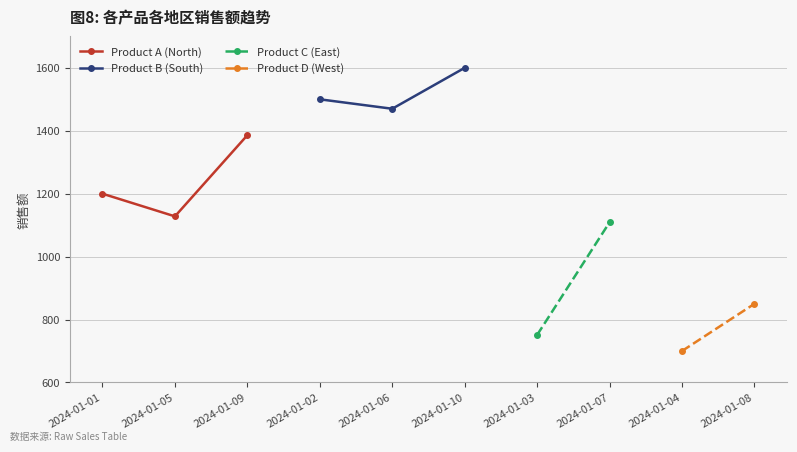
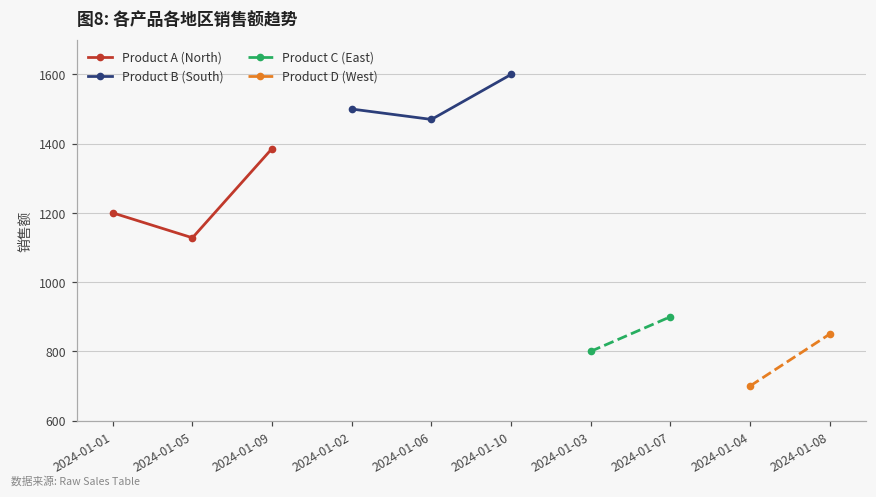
  {
    "Product A (North)": {
      "2024-01-01": 1200,
      "2024-01-05": 1130,
      "2024-01-09": 1390
    },
    "Product B (South)": {
      "2024-01-02": 1500,
      "2024-01-06": 1470,
      "2024-01-10": 1600
    },
    "Product C (East)": {
-     "2024-01-03": 750,
-     "2024-01-07": 1110
+     "2024-01-03": 800,
+     "2024-01-07": 900
    },
    "Product D (West)": {
      "2024-01-04": 700,
      "2024-01-08": 850
    }
  }
